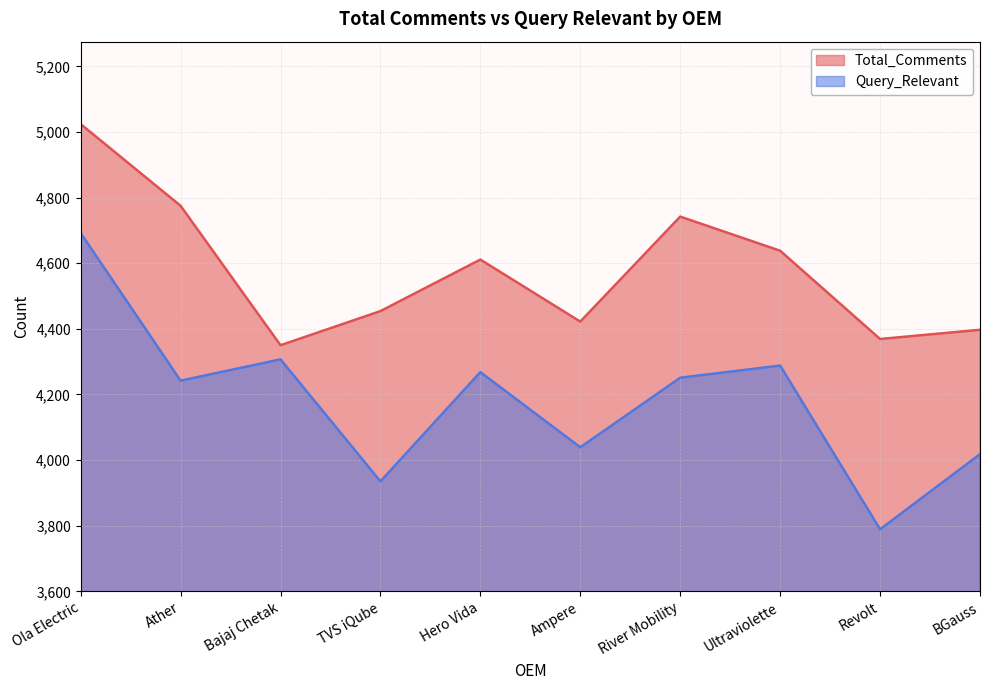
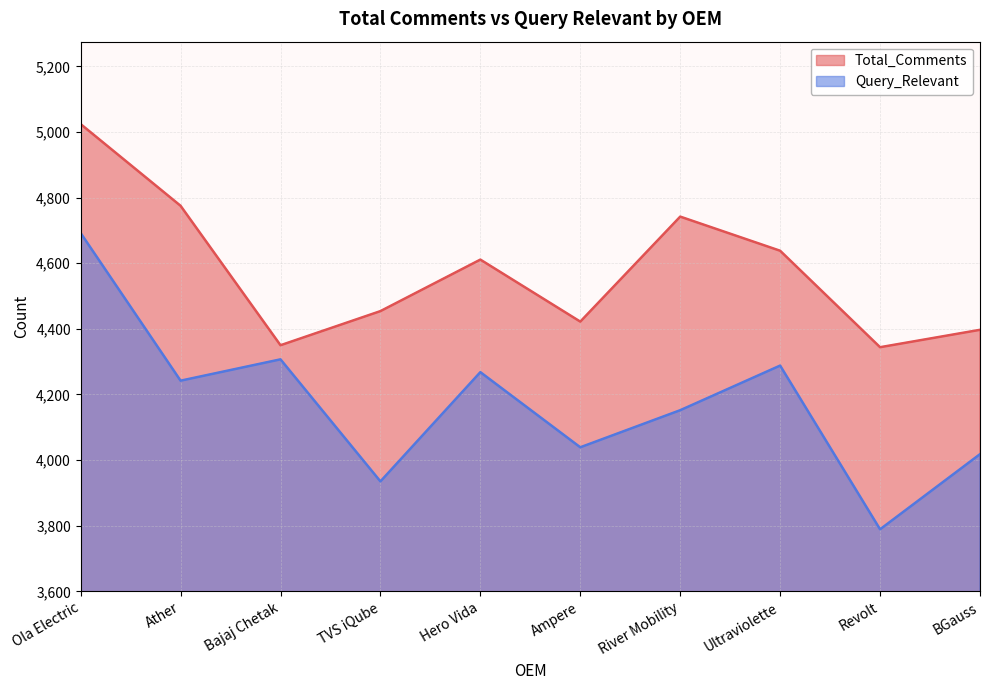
  {
    "Total_Comments": {
      "Ola Electric": "5,020",
      "Ather": "4,780",
      "Bajaj Chetak": "4,350",
      "TVS iQube": "4,450",
      "Hero Vida": "4,610",
      "Ampere": "4,420",
      "River Mobility": "4,740",
      "Ultraviolette": "4,640",
-     "Revolt": "4,370",
+     "Revolt": "4,340",
      "BGauss": "4,400"
    },
    "Query_Relevant": {
      "Ola Electric": "4,690",
      "Ather": "4,240",
      "Bajaj Chetak": "4,310",
      "TVS iQube": "3,940",
      "Hero Vida": "4,270",
      "Ampere": "4,040",
-     "River Mobility": "4,250",
+     "River Mobility": "4,150",
      "Ultraviolette": "4,290",
      "Revolt": "3,790",
      "BGauss": "4,020"
    }
  }
